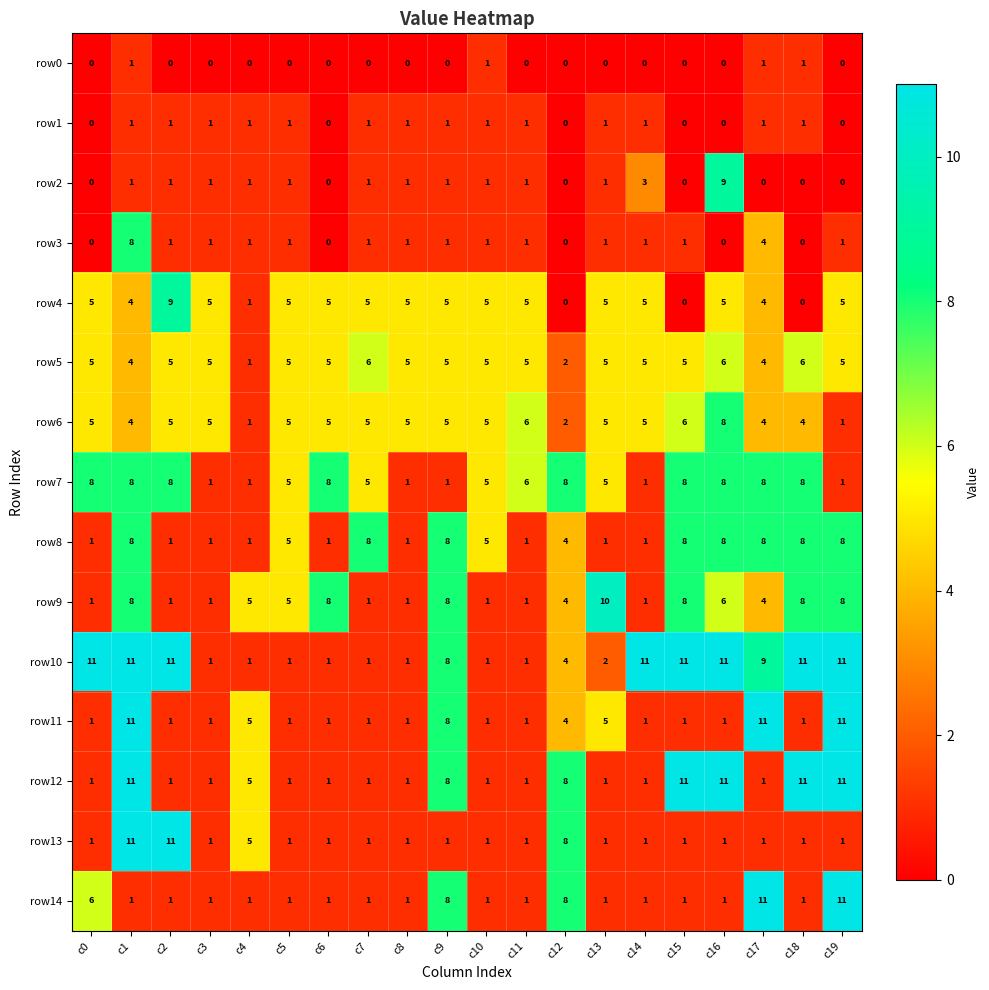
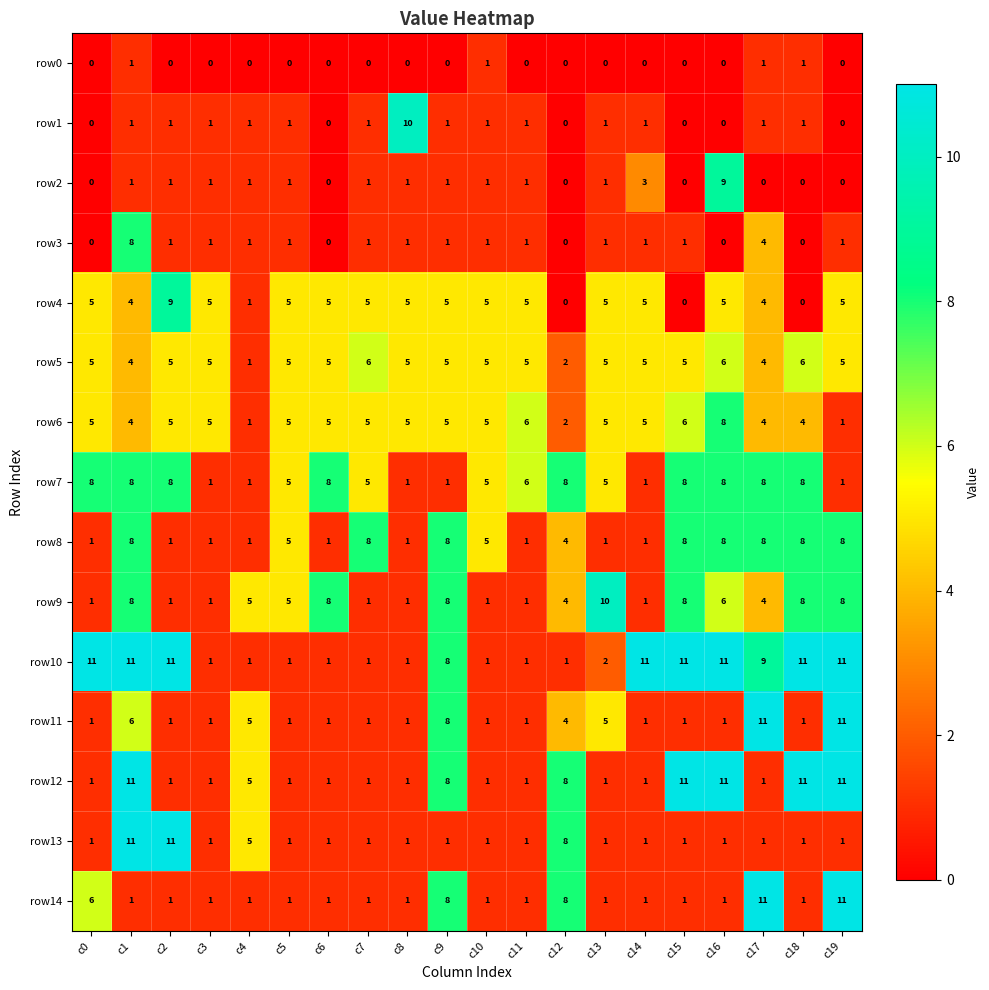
  {
    "row1": {
      "c0": 0,
      "c1": 1,
      "c2": 1,
      "c3": 1,
      "c4": 1,
      "c5": 1,
      "c6": 0,
      "c7": 1,
-     "c8": 1,
+     "c8": 10,
      "c9": 1,
      "c10": 1,
      "c11": 1,
      "c12": 0,
      "c13": 1,
      "c14": 1,
      "c15": 0,
      "c16": 0,
      "c17": 1,
      "c18": 1,
      "c19": 0
    },
    "row10": {
      "c0": 11,
      "c1": 11,
      "c2": 11,
      "c3": 1,
      "c4": 1,
      "c5": 1,
      "c6": 1,
      "c7": 1,
      "c8": 1,
      "c9": 8,
      "c10": 1,
      "c11": 1,
-     "c12": 4,
+     "c12": 1,
      "c13": 2,
      "c14": 11,
      "c15": 11,
      "c16": 11,
      "c17": 9,
      "c18": 11,
      "c19": 11
    },
    "row11": {
      "c0": 1,
-     "c1": 11,
+     "c1": 6,
      "c2": 1,
      "c3": 1,
      "c4": 5,
      "c5": 1,
      "c6": 1,
      "c7": 1,
      "c8": 1,
      "c9": 8,
      "c10": 1,
      "c11": 1,
      "c12": 4,
      "c13": 5,
      "c14": 1,
      "c15": 1,
      "c16": 1,
      "c17": 11,
      "c18": 1,
      "c19": 11
    }
  }
